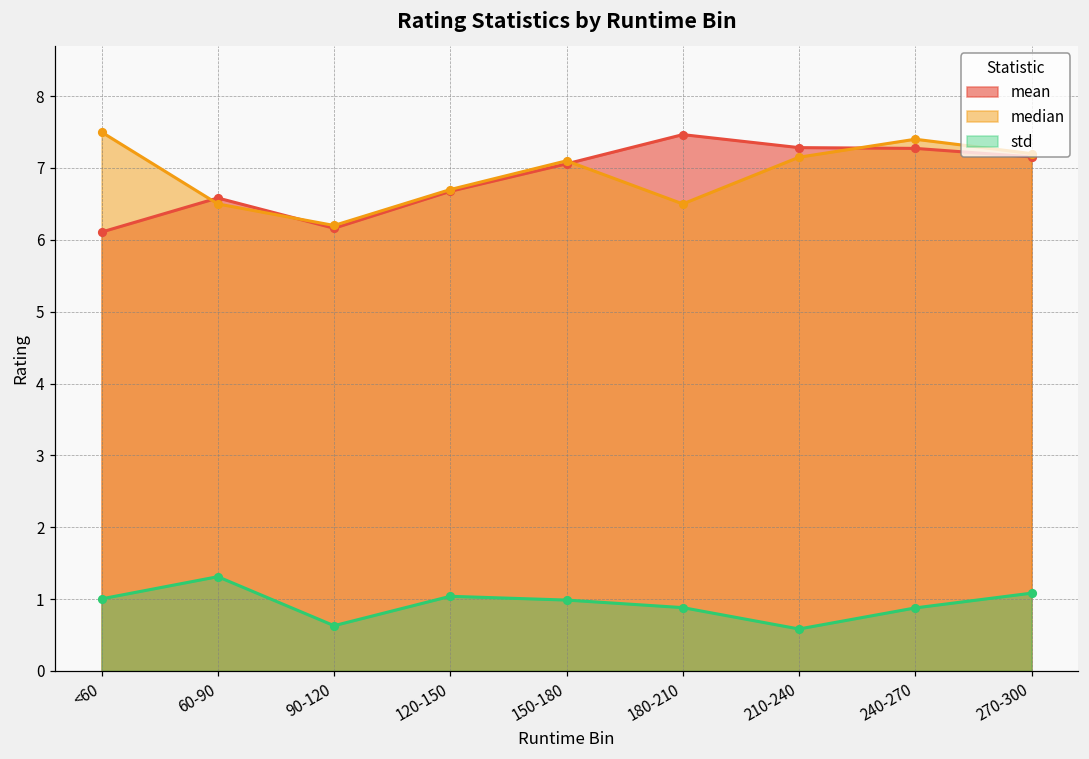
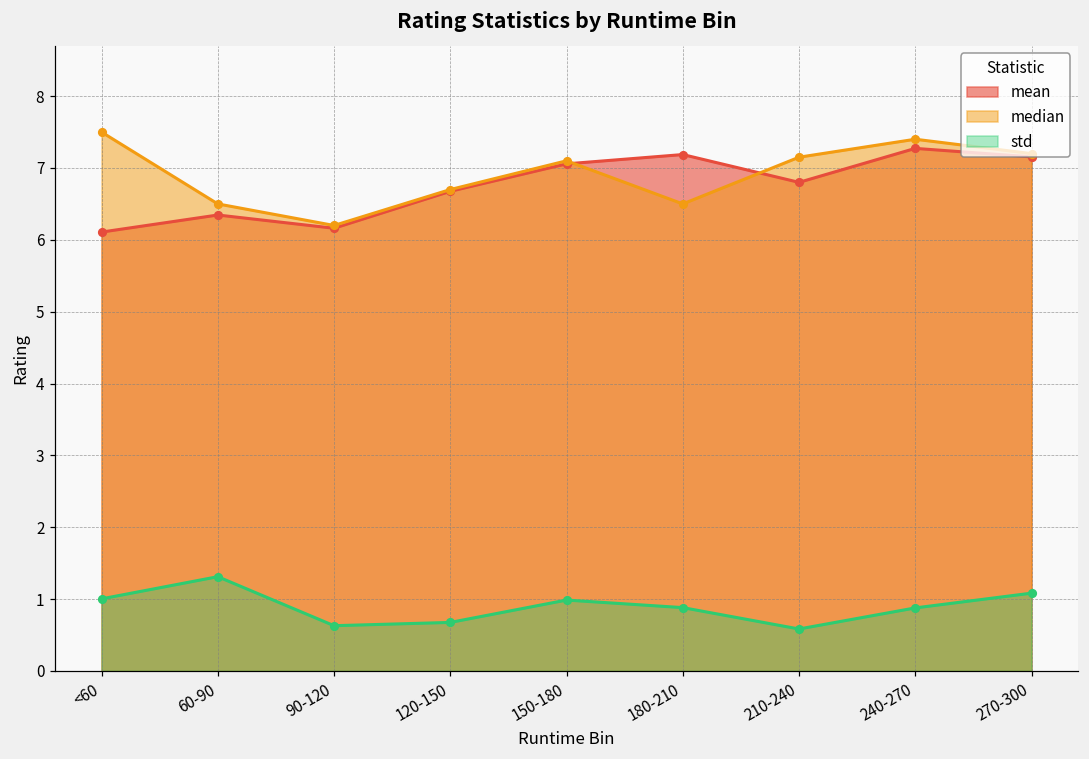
  {
    "mean": {
      "<60": 6.1,
-     "60-90": 6.6,
+     "60-90": 6.3,
      "150-180": 7.1,
-     "180-210": 7.5,
-     "210-240": 7.3,
+     "180-210": 7.2,
+     "210-240": 6.8,
      "240-270": 7.3,
      "270-300": 7.2
    },
    "median": {
      "<60": 7.5,
      "60-90": 6.5,
      "150-180": 7.1,
      "180-210": 6.5,
      "210-240": 7.2,
      "240-270": 7.4,
      "270-300": 7.2
    },
    "std": {
      "<60": 1.0,
      "60-90": 1.3,
      "90-120": 0.6,
-     "120-150": 1.0,
+     "120-150": 0.7,
      "150-180": 1.0,
      "180-210": 0.9,
      "210-240": 0.6,
      "240-270": 0.9,
      "270-300": 1.1
    }
  }
